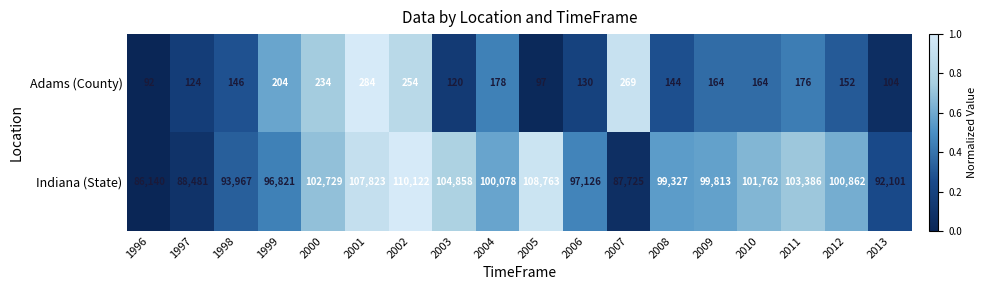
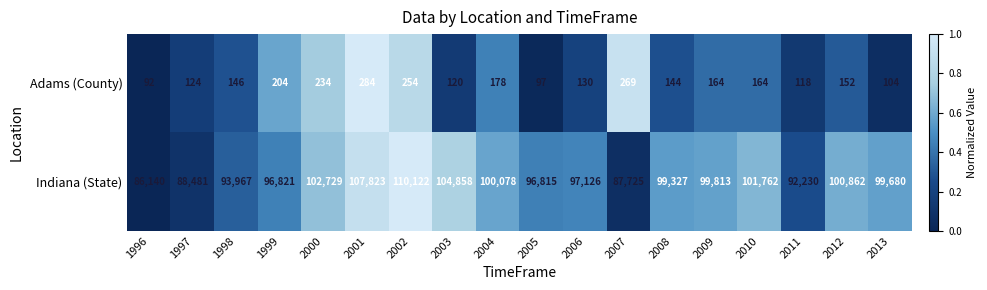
  {
    "Adams (County)": {
      "1997": "124",
      "1998": "146",
      "1999": "204",
      "2000": "234",
      "2002": "254",
      "2003": "120",
      "2004": "178",
      "2006": "130",
      "2007": "269",
      "2008": "144",
      "2009": "164",
      "2010": "164",
-     "2011": "176",
+     "2011": "118",
      "2012": "152"
    },
    "Indiana (State)": {
      "1998": "93,967",
      "1999": "96,821",
      "2000": "102,729",
      "2001": "107,823",
      "2003": "104,858",
      "2004": "100,078",
-     "2005": "108,763",
+     "2005": "96,815",
      "2006": "97,126",
      "2008": "99,327",
      "2009": "99,813",
      "2010": "101,762",
-     "2011": "103,386",
+     "2011": "92,230",
      "2012": "100,862",
-     "2013": "92,101"
+     "2013": "99,680"
    }
  }
